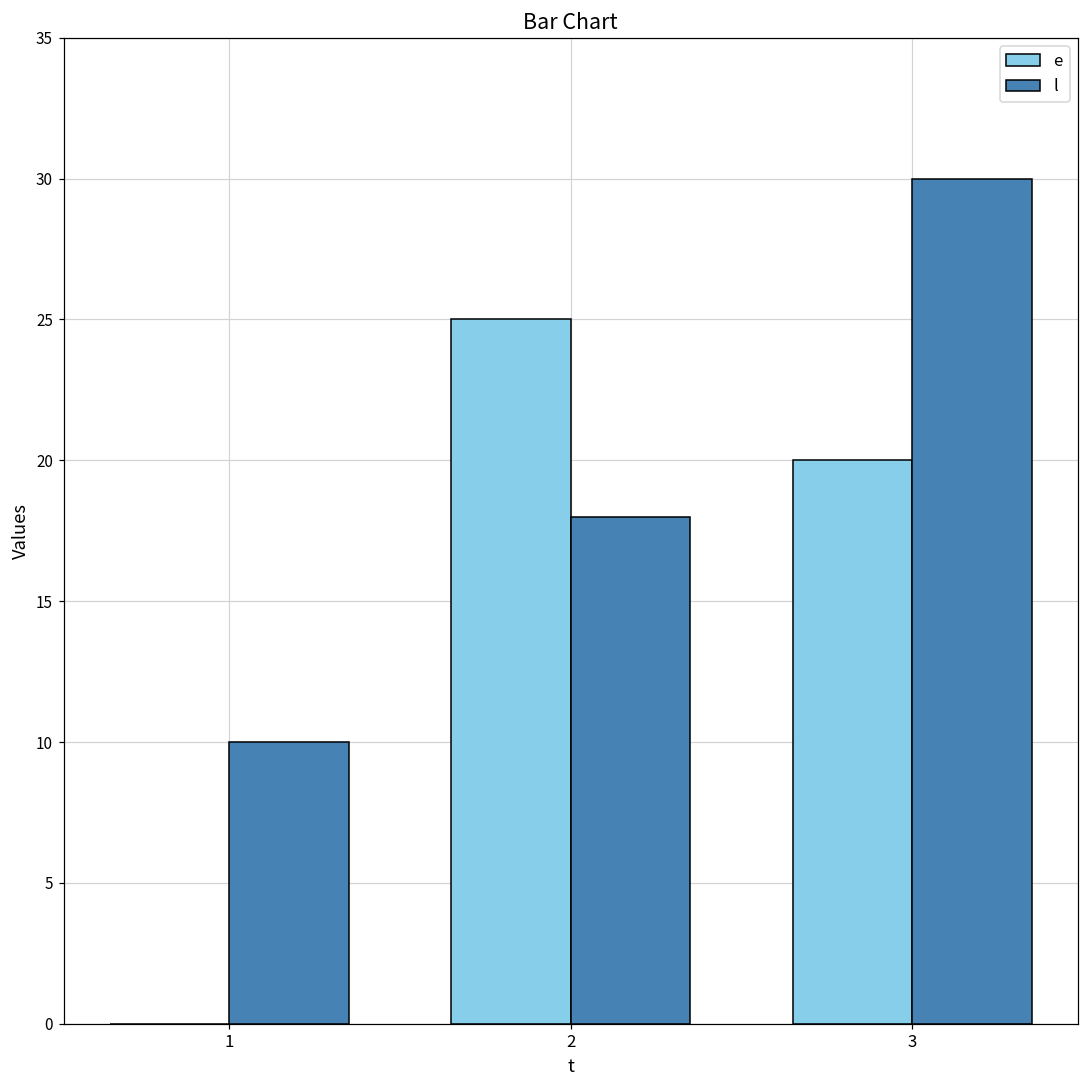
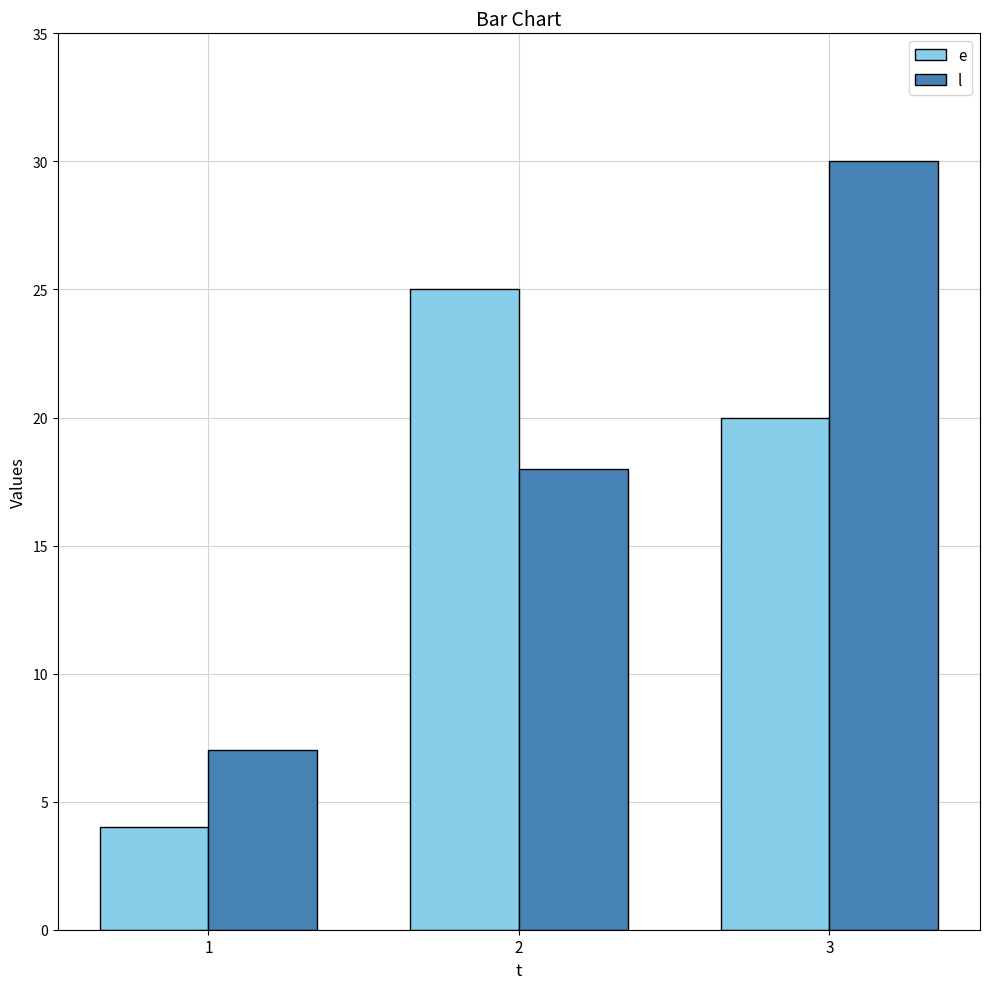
  {
    "e": {
-     "1": 0,
+     "1": 4,
      "2": 25,
      "3": 20
    },
    "l": {
-     "1": 10,
+     "1": 7,
      "2": 18,
      "3": 30
    }
  }
